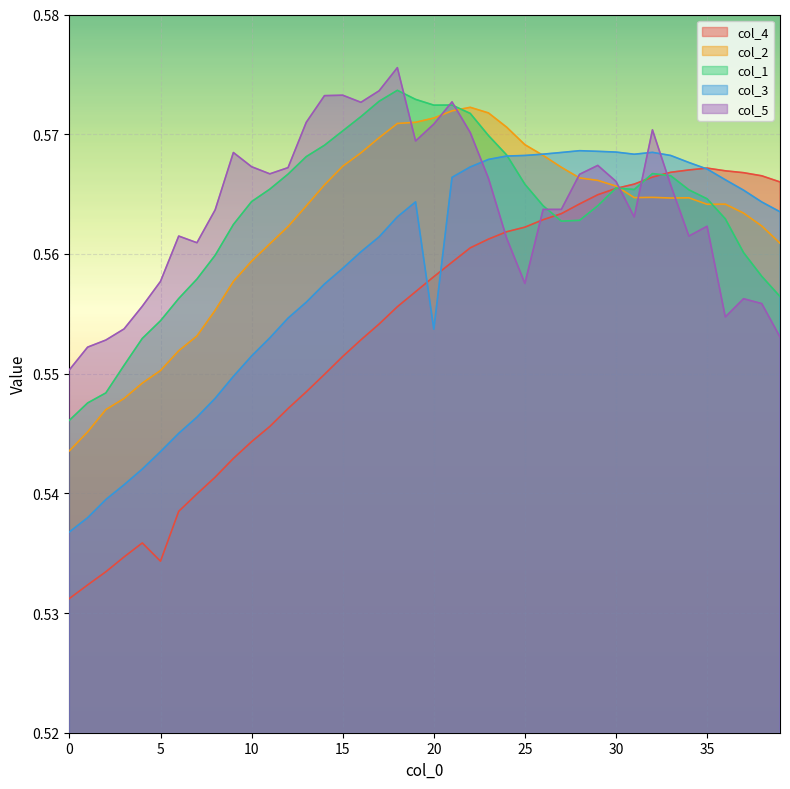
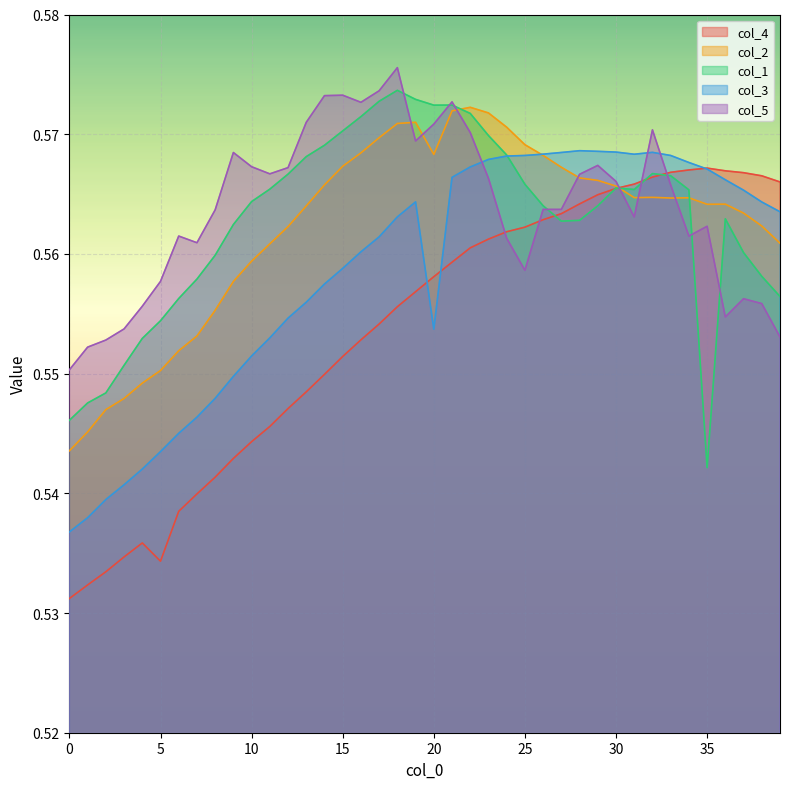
  {
    "col_4": {
      "0": 0.5312,
      "5": 0.5343,
      "10": 0.5443,
      "15": 0.5514,
      "20": 0.5581,
      "25": 0.5622
    },
    "col_2": {
      "0": 0.5436,
      "5": 0.5503,
      "10": 0.5594,
      "15": 0.5673,
-     "20": 0.5714,
+     "20": 0.5683,
      "25": 0.5691,
      "35": 0.5641
    },
    "col_1": {
      "0": 0.5461,
      "5": 0.5544,
      "10": 0.5644,
      "15": 0.5703,
      "20": 0.5724,
      "25": 0.5658,
-     "35": 0.5646
+     "35": 0.5421
    },
    "col_3": {
      "0": 0.5368,
      "5": 0.5435,
      "10": 0.5515,
      "15": 0.5588,
      "20": 0.5537,
      "25": 0.5682,
      "30": 0.5685
    },
    "col_5": {
      "0": 0.5503,
      "5": 0.5577,
      "10": 0.5673,
      "15": 0.5733,
      "20": 0.5708,
-     "25": 0.5575,
+     "25": 0.5586,
      "30": 0.5661,
      "35": 0.5623
    }
  }
